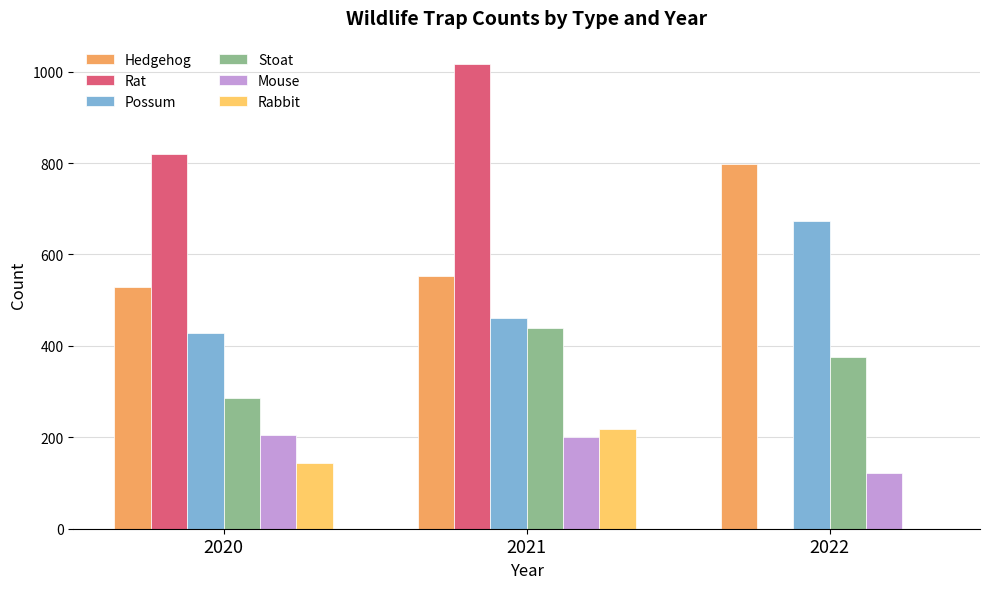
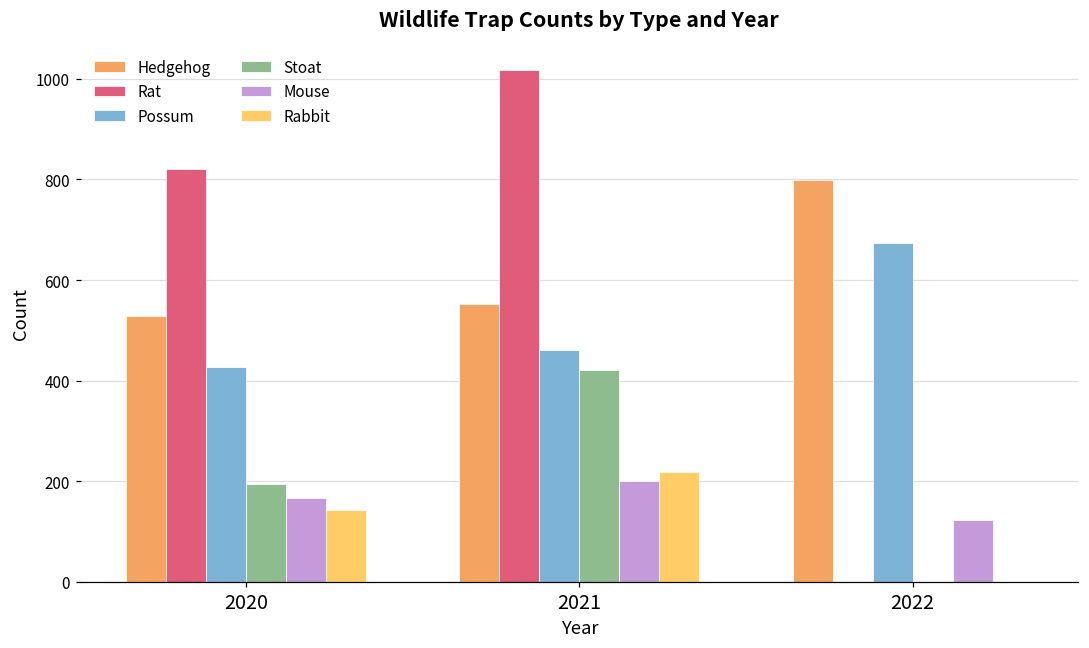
  {
    "Rat": {
      "2020": 820,
      "2021": 1020,
      "2022": 0
    },
    "Possum": {
      "2020": 430,
      "2021": 460,
      "2022": 670
    },
    "Stoat": {
-     "2020": 290,
-     "2021": 440,
-     "2022": 380
+     "2020": 200,
+     "2021": 420,
+     "2022": 0
    },
    "Mouse": {
-     "2020": 200,
+     "2020": 170,
      "2021": 200,
      "2022": 120
    }
  }
